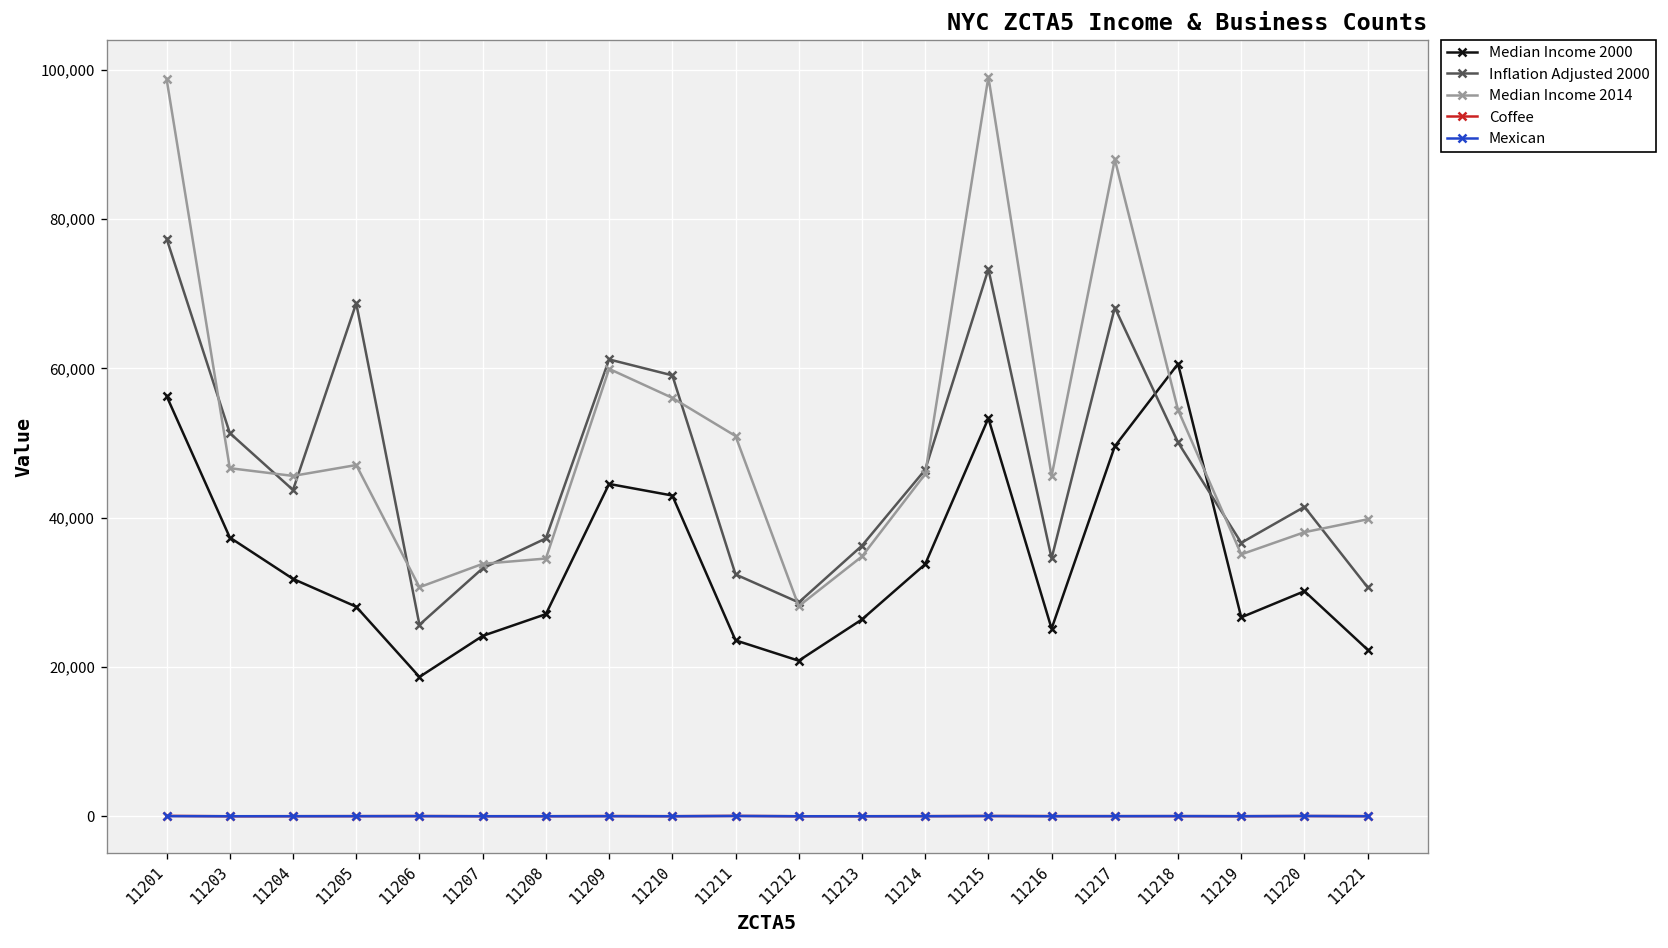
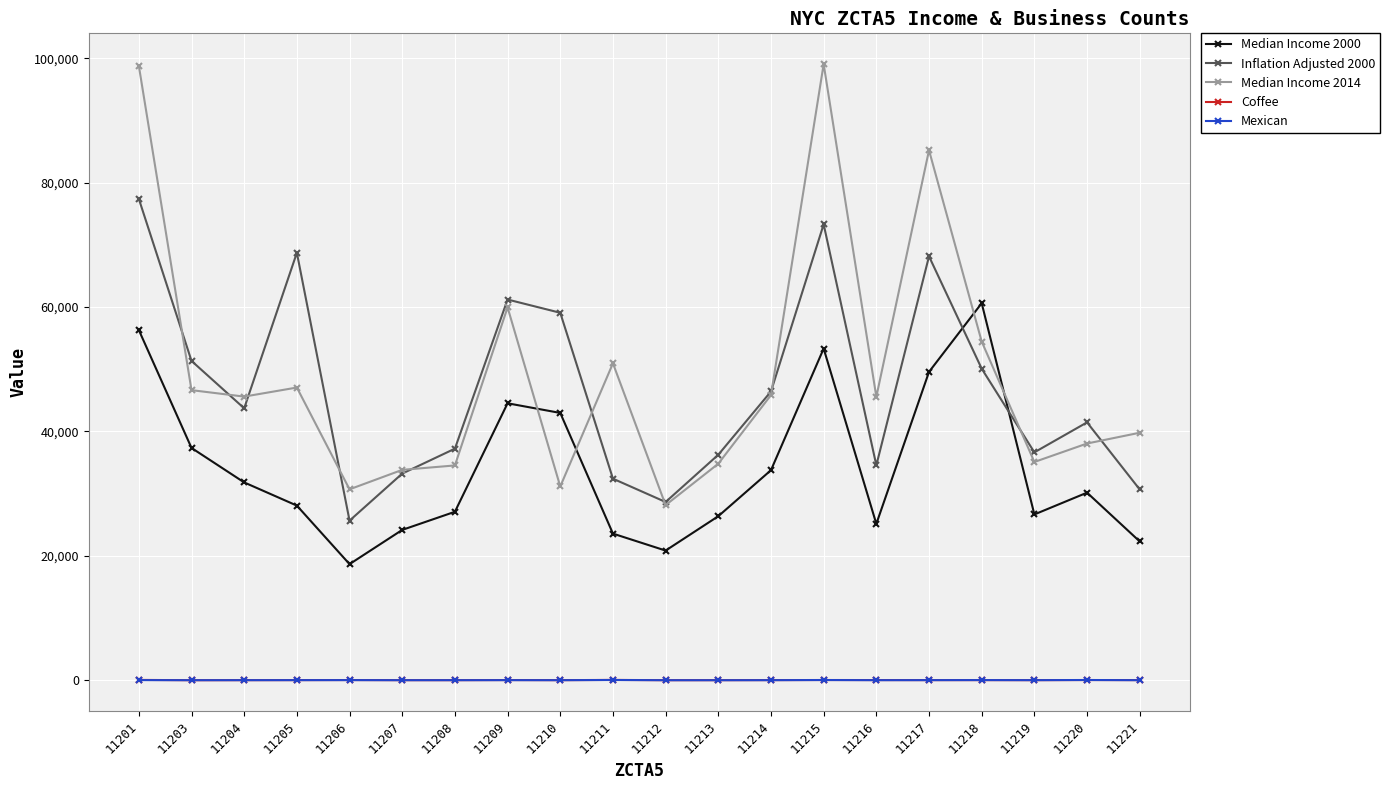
  {
    "Median Income 2000": {
      "11201": "56,000",
      "11203": "37,000",
      "11204": "32,000",
      "11205": "28,000",
      "11206": "19,000",
      "11207": "24,000",
      "11208": "27,000",
      "11209": "45,000",
      "11210": "43,000",
      "11211": "24,000",
      "11212": "21,000",
      "11213": "26,000",
      "11214": "34,000",
      "11215": "53,000",
      "11216": "25,000",
      "11217": "50,000",
      "11218": "61,000",
      "11219": "27,000",
      "11220": "30,000",
      "11221": "22,000"
    },
    "Inflation Adjusted 2000": {
      "11201": "77,000",
      "11203": "51,000",
      "11204": "44,000",
      "11205": "69,000",
      "11206": "26,000",
      "11207": "33,000",
      "11208": "37,000",
      "11209": "61,000",
      "11210": "59,000",
      "11211": "32,000",
      "11212": "29,000",
      "11213": "36,000",
      "11214": "46,000",
      "11215": "73,000",
      "11216": "35,000",
      "11217": "68,000",
      "11218": "50,000",
      "11219": "37,000",
      "11220": "41,000",
      "11221": "31,000"
    },
    "Median Income 2014": {
      "11201": "99,000",
      "11203": "47,000",
      "11204": "46,000",
      "11205": "47,000",
      "11206": "31,000",
      "11207": "34,000",
      "11208": "35,000",
      "11209": "60,000",
-     "11210": "56,000",
+     "11210": "31,000",
      "11211": "51,000",
      "11212": "28,000",
      "11213": "35,000",
      "11214": "46,000",
      "11215": "99,000",
      "11216": "46,000",
-     "11217": "88,000",
+     "11217": "85,000",
      "11218": "54,000",
      "11219": "35,000",
      "11220": "38,000",
      "11221": "40,000"
    },
    "Mexican": {
      "11201": "0",
      "11203": "0",
      "11204": "0",
      "11205": "0",
      "11206": "0",
      "11207": "0",
      "11208": "0",
      "11209": "0",
      "11210": "0",
      "11211": "0",
      "11212": "0",
      "11213": "0",
      "11214": "0",
      "11215": "0",
      "11216": "0",
      "11217": "0",
      "11218": "0",
      "11219": "0",
      "11220": "0",
      "11221": "0"
    }
  }
